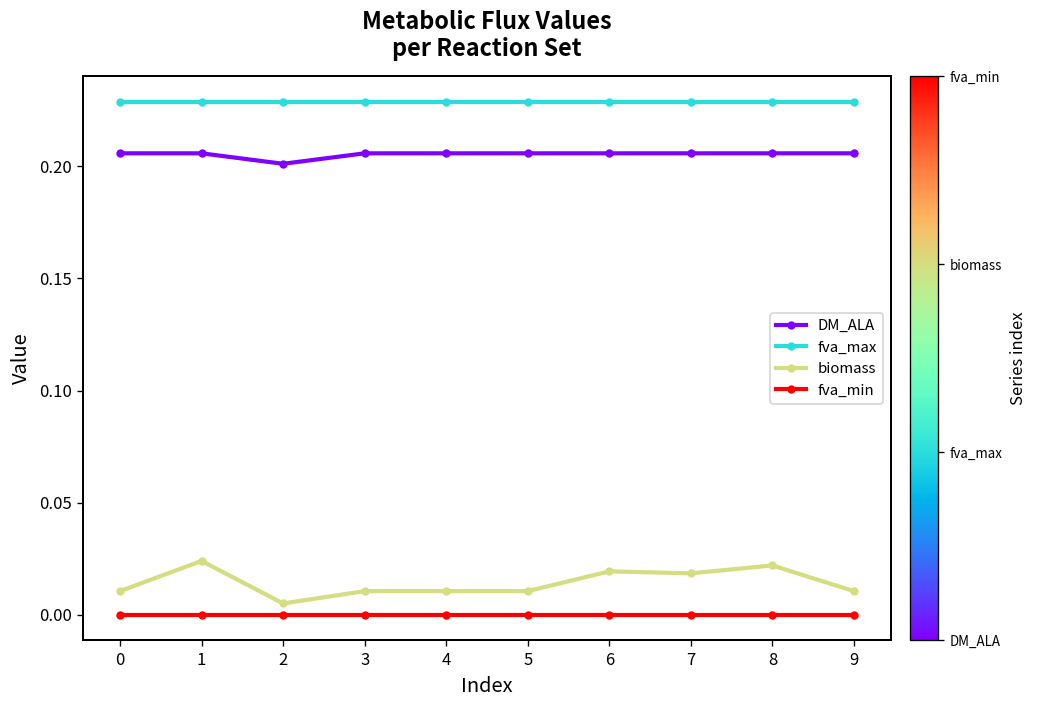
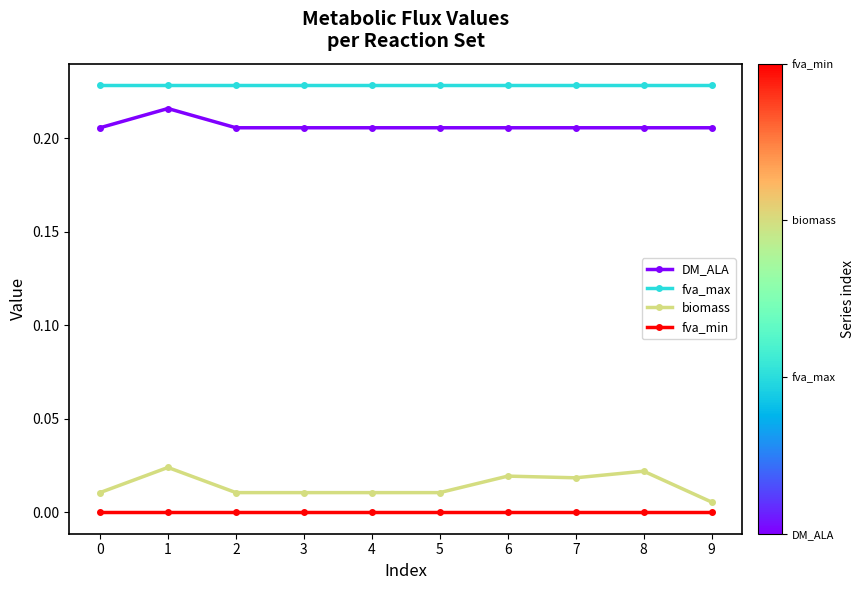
  {
    "DM_ALA": {
      "0": 0.206,
-     "1": 0.206,
-     "2": 0.201,
+     "1": 0.216,
+     "2": 0.206,
      "3": 0.206,
      "4": 0.206,
      "5": 0.206,
      "6": 0.206,
      "7": 0.206,
      "8": 0.206,
      "9": 0.206
    },
    "fva_max": {
      "0": 0.229,
      "1": 0.229,
      "2": 0.229,
      "3": 0.229,
      "4": 0.229,
      "5": 0.229,
      "6": 0.229,
      "7": 0.229,
      "8": 0.229,
      "9": 0.229
    },
    "biomass": {
      "0": 0.011,
      "1": 0.024,
-     "2": 0.005,
+     "2": 0.011,
      "3": 0.011,
      "4": 0.011,
      "5": 0.011,
      "6": 0.019,
      "7": 0.018,
      "8": 0.022,
-     "9": 0.011
+     "9": 0.006
    },
    "fva_min": {
      "0": 0.000,
      "1": 0.000,
      "2": 0.000,
      "3": 0.000,
      "4": 0.000,
      "5": 0.000,
      "6": 0.000,
      "7": 0.000,
      "8": 0.000,
      "9": 0.000
    }
  }
